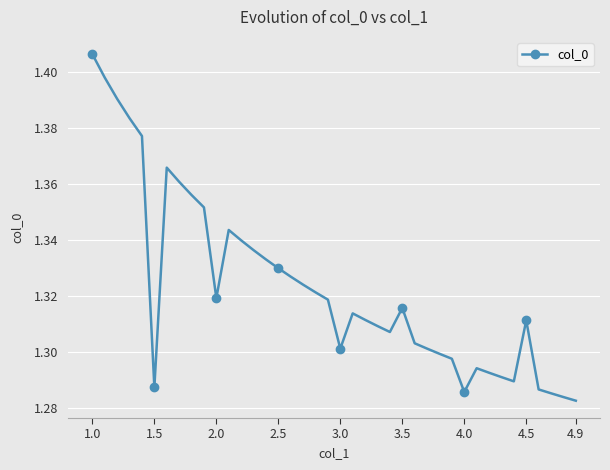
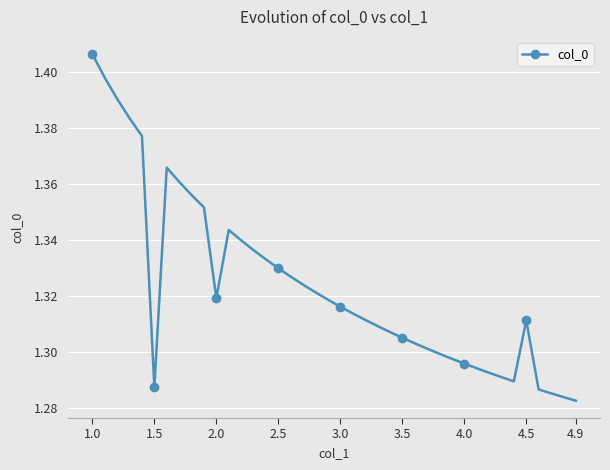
  {
    "1.0": 1.406,
    "1.5": 1.287,
    "2.0": 1.319,
    "2.5": 1.330,
-   "3.0": 1.301,
-   "3.5": 1.316,
-   "4.0": 1.286,
+   "3.0": 1.316,
+   "3.5": 1.305,
+   "4.0": 1.296,
    "4.5": 1.311,
    "4.9": 1.283
  }
